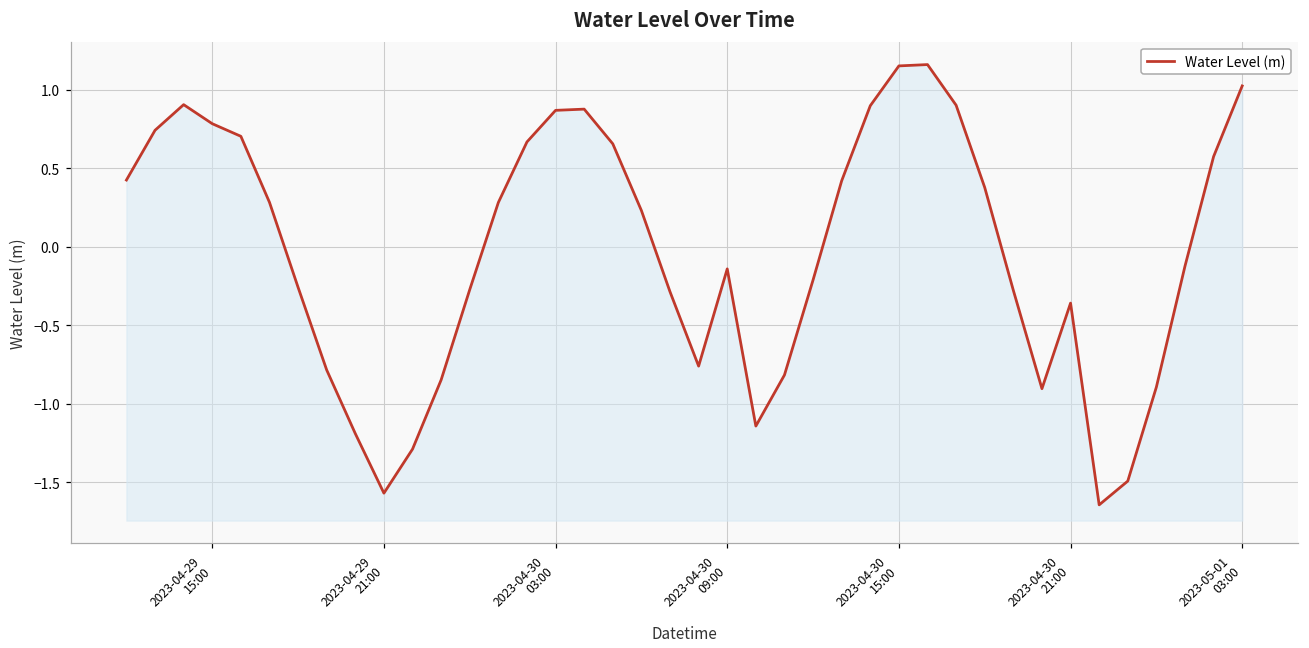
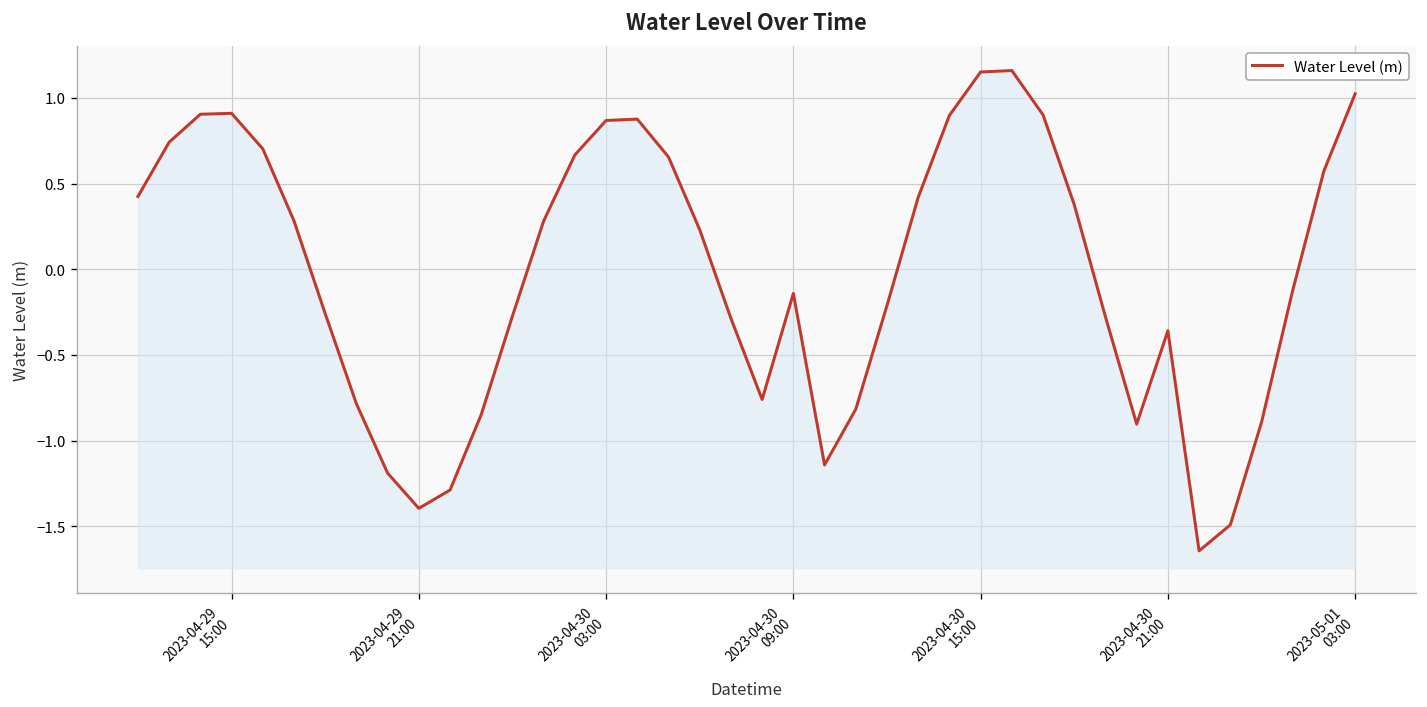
  {
-   "2023-04-29 15:00": 0.78,
-   "2023-04-29 21:00": -1.57,
+   "2023-04-29 15:00": 0.91,
+   "2023-04-29 21:00": -1.40,
    "2023-04-30 03:00": 0.87,
    "2023-04-30 09:00": -0.14,
    "2023-04-30 15:00": 1.15,
    "2023-04-30 21:00": -0.36,
    "2023-05-01 03:00": 1.02
  }
